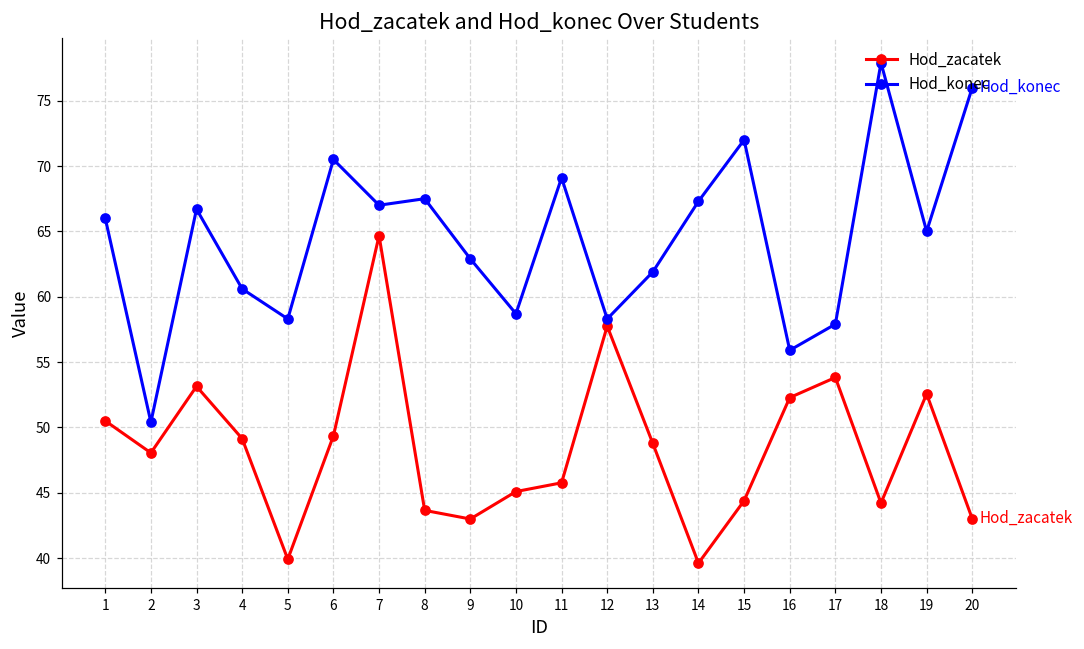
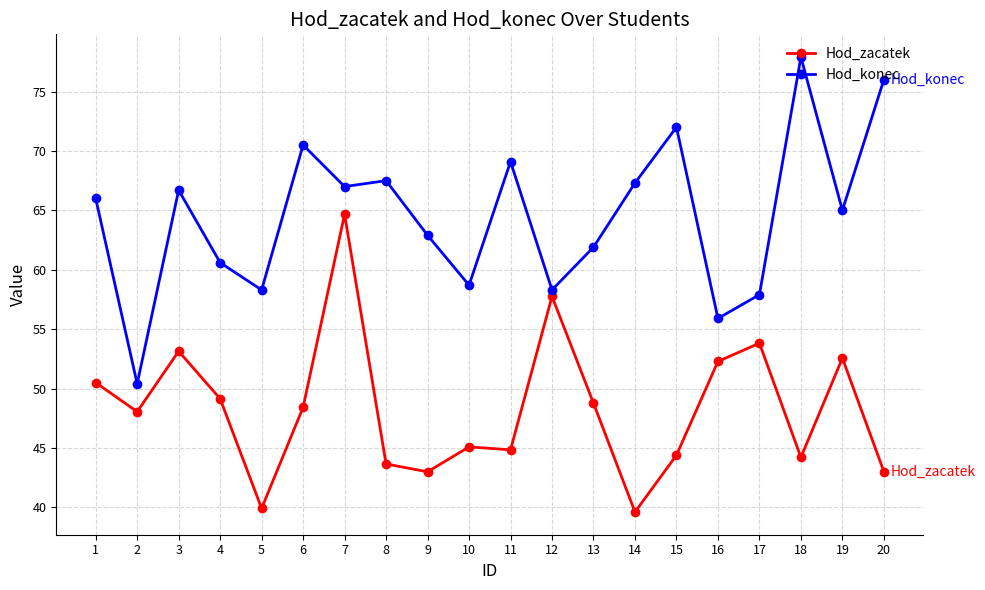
  {
    "Hod_zacatek": {
      "1": 50.5,
      "2": 48.1,
      "3": 53.1,
      "4": 49.1,
      "5": 39.9,
-     "6": 49.4,
+     "6": 48.4,
      "7": 64.7,
      "8": 43.7,
      "9": 43.0,
      "10": 45.1,
-     "11": 45.8,
+     "11": 44.8,
      "12": 57.8,
      "13": 48.8,
      "14": 39.6,
      "15": 44.4,
      "16": 52.3,
      "17": 53.8,
      "18": 44.2,
      "19": 52.6,
      "20": 43.0
    },
    "Hod_konec": {
      "1": 66.0,
      "2": 50.4,
      "3": 66.7,
      "4": 60.6,
      "5": 58.3,
      "6": 70.5,
      "7": 67.0,
      "8": 67.5,
      "9": 62.9,
      "10": 58.7,
      "11": 69.1,
      "12": 58.3,
      "13": 61.9,
      "14": 67.3,
      "15": 72.0,
      "16": 55.9,
      "17": 57.9,
      "18": 77.9,
      "19": 65.0,
      "20": 76.0
    }
  }
